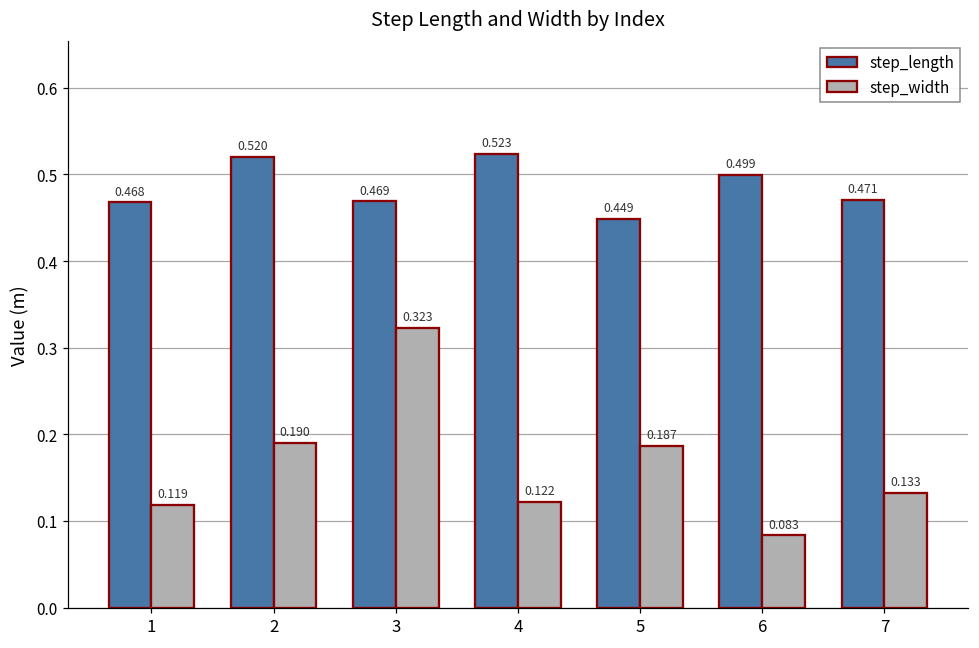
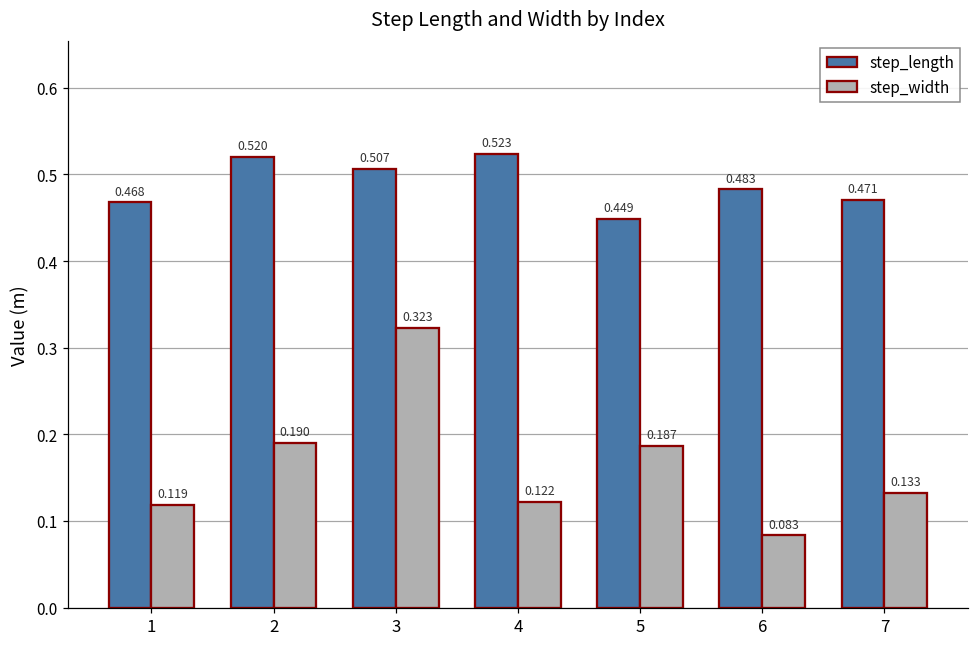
  {
    "step_length": {
      "1": 0.468,
      "2": 0.520,
-     "3": 0.469,
+     "3": 0.507,
      "4": 0.523,
      "5": 0.449,
-     "6": 0.499,
+     "6": 0.483,
      "7": 0.471
    },
    "step_width": {
      "1": 0.119,
      "2": 0.190,
      "3": 0.323,
      "4": 0.122,
      "5": 0.187,
      "6": 0.083,
      "7": 0.133
    }
  }
